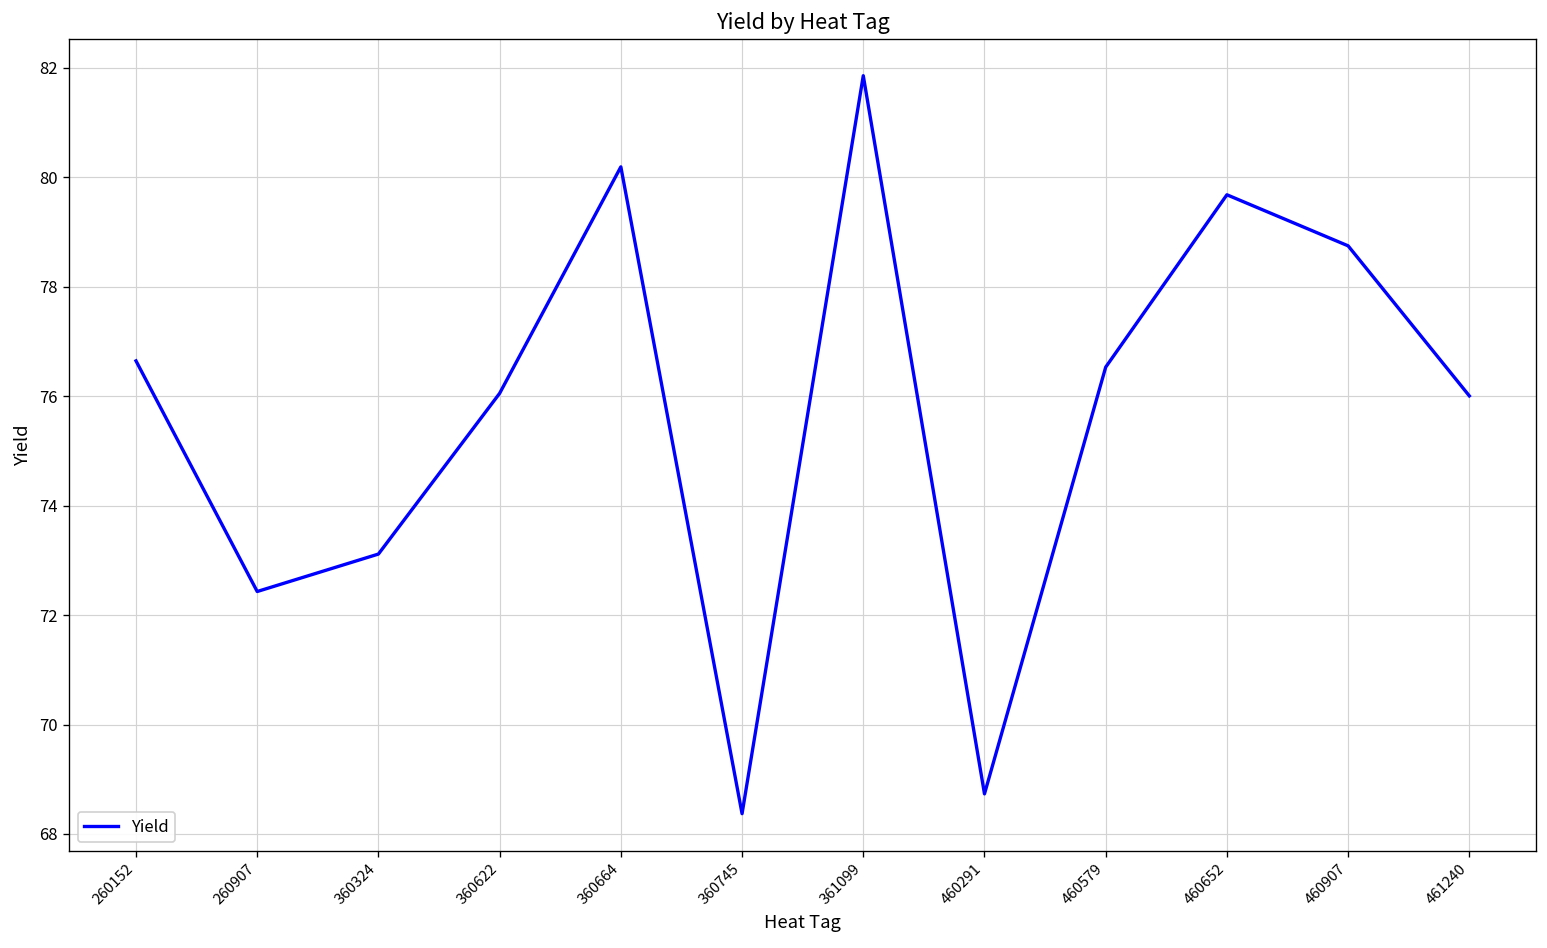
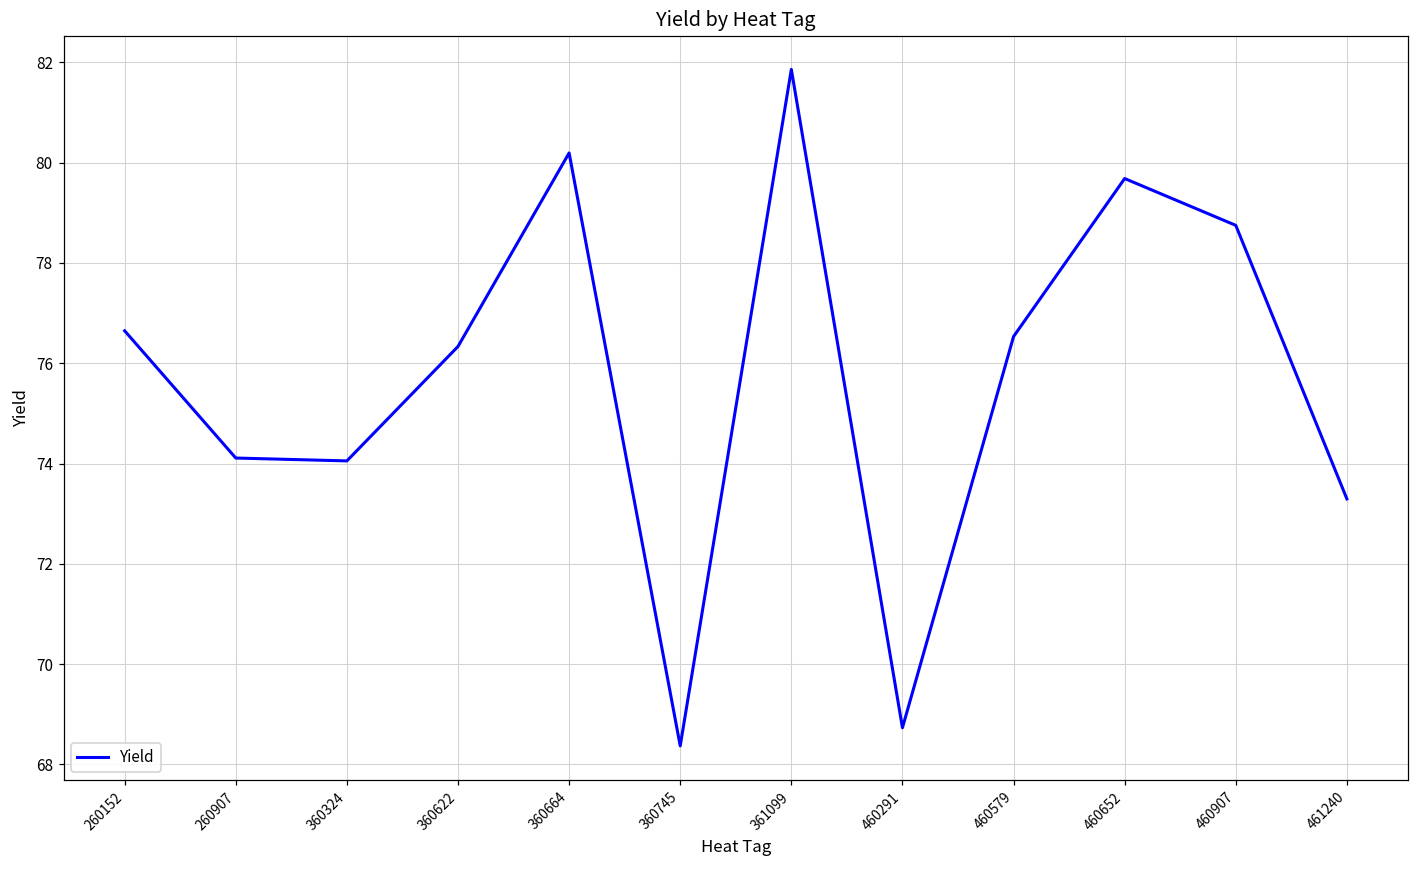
  {
    "260152": 76.6,
-   "260907": 72.4,
-   "360324": 73.1,
-   "360622": 76.1,
+   "260907": 74.1,
+   "360324": 74.1,
+   "360622": 76.3,
    "360664": 80.2,
    "360745": 68.4,
    "361099": 81.9,
    "460291": 68.7,
    "460579": 76.5,
    "460652": 79.7,
    "460907": 78.7,
-   "461240": 76.0
+   "461240": 73.3
  }
